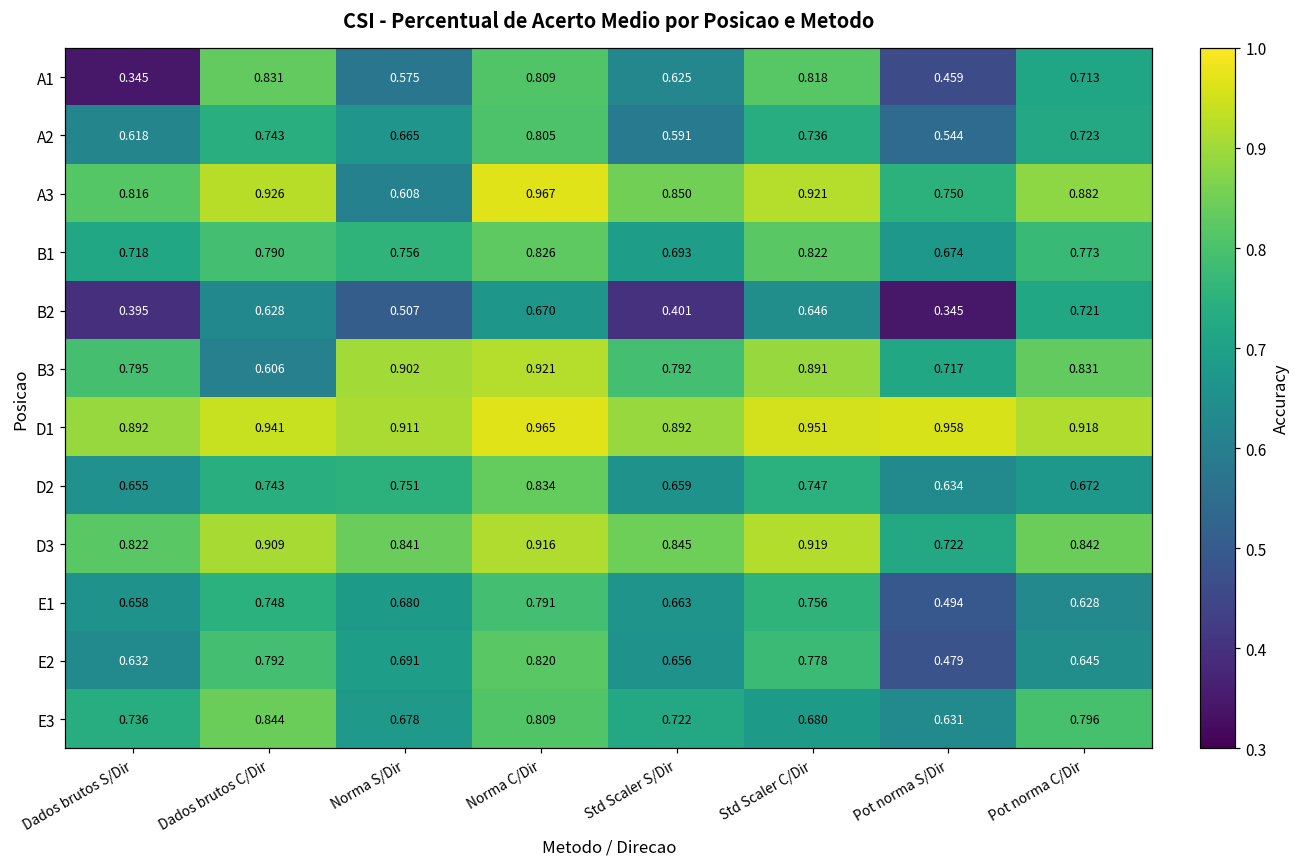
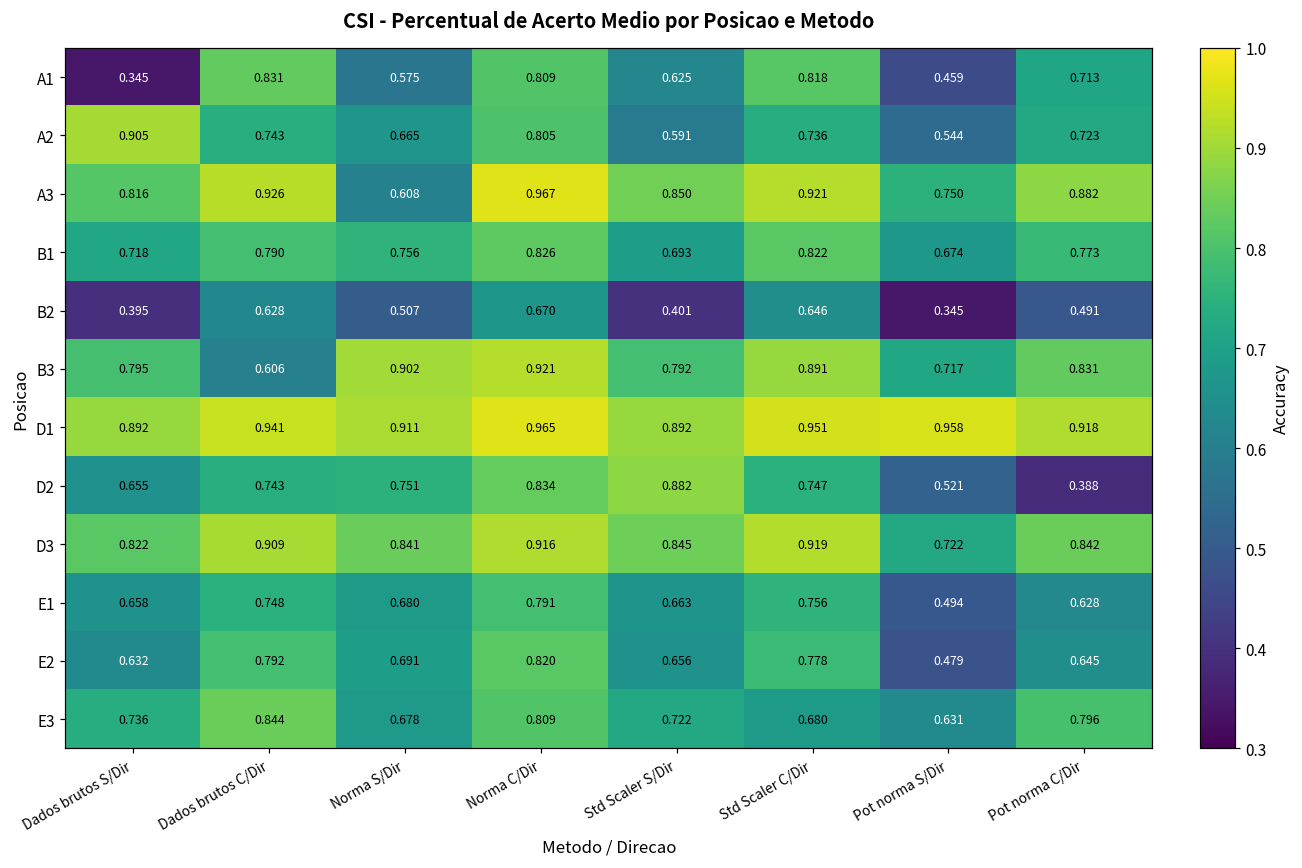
  {
    "A1": {
      "Dados brutos S/Dir": 0.345,
      "Dados brutos C/Dir": 0.831,
      "Norma S/Dir": 0.575,
      "Norma C/Dir": 0.809,
      "Std Scaler S/Dir": 0.625,
      "Std Scaler C/Dir": 0.818,
      "Pot norma S/Dir": 0.459,
      "Pot norma C/Dir": 0.713
    },
    "A2": {
-     "Dados brutos S/Dir": 0.618,
+     "Dados brutos S/Dir": 0.905,
      "Dados brutos C/Dir": 0.743,
      "Norma S/Dir": 0.665,
      "Norma C/Dir": 0.805,
      "Std Scaler S/Dir": 0.591,
      "Std Scaler C/Dir": 0.736,
      "Pot norma S/Dir": 0.544,
      "Pot norma C/Dir": 0.723
    },
    "A3": {
      "Dados brutos S/Dir": 0.816,
      "Dados brutos C/Dir": 0.926,
      "Norma S/Dir": 0.608,
      "Norma C/Dir": 0.967,
      "Std Scaler S/Dir": 0.850,
      "Std Scaler C/Dir": 0.921,
      "Pot norma S/Dir": 0.750,
      "Pot norma C/Dir": 0.882
    },
    "B1": {
      "Dados brutos S/Dir": 0.718,
      "Dados brutos C/Dir": 0.790,
      "Norma S/Dir": 0.756,
      "Norma C/Dir": 0.826,
      "Std Scaler S/Dir": 0.693,
      "Std Scaler C/Dir": 0.822,
      "Pot norma S/Dir": 0.674,
      "Pot norma C/Dir": 0.773
    },
    "B2": {
      "Dados brutos S/Dir": 0.395,
      "Dados brutos C/Dir": 0.628,
      "Norma S/Dir": 0.507,
      "Norma C/Dir": 0.670,
      "Std Scaler S/Dir": 0.401,
      "Std Scaler C/Dir": 0.646,
      "Pot norma S/Dir": 0.345,
-     "Pot norma C/Dir": 0.721
+     "Pot norma C/Dir": 0.491
    },
    "B3": {
      "Dados brutos S/Dir": 0.795,
      "Dados brutos C/Dir": 0.606,
      "Norma S/Dir": 0.902,
      "Norma C/Dir": 0.921,
      "Std Scaler S/Dir": 0.792,
      "Std Scaler C/Dir": 0.891,
      "Pot norma S/Dir": 0.717,
      "Pot norma C/Dir": 0.831
    },
    "D1": {
      "Dados brutos S/Dir": 0.892,
      "Dados brutos C/Dir": 0.941,
      "Norma S/Dir": 0.911,
      "Norma C/Dir": 0.965,
      "Std Scaler S/Dir": 0.892,
      "Std Scaler C/Dir": 0.951,
      "Pot norma S/Dir": 0.958,
      "Pot norma C/Dir": 0.918
    },
    "D2": {
      "Dados brutos S/Dir": 0.655,
      "Dados brutos C/Dir": 0.743,
      "Norma S/Dir": 0.751,
      "Norma C/Dir": 0.834,
-     "Std Scaler S/Dir": 0.659,
+     "Std Scaler S/Dir": 0.882,
      "Std Scaler C/Dir": 0.747,
-     "Pot norma S/Dir": 0.634,
-     "Pot norma C/Dir": 0.672
+     "Pot norma S/Dir": 0.521,
+     "Pot norma C/Dir": 0.388
    },
    "D3": {
      "Dados brutos S/Dir": 0.822,
      "Dados brutos C/Dir": 0.909,
      "Norma S/Dir": 0.841,
      "Norma C/Dir": 0.916,
      "Std Scaler S/Dir": 0.845,
      "Std Scaler C/Dir": 0.919,
      "Pot norma S/Dir": 0.722,
      "Pot norma C/Dir": 0.842
    },
    "E1": {
      "Dados brutos S/Dir": 0.658,
      "Dados brutos C/Dir": 0.748,
      "Norma S/Dir": 0.680,
      "Norma C/Dir": 0.791,
      "Std Scaler S/Dir": 0.663,
      "Std Scaler C/Dir": 0.756,
      "Pot norma S/Dir": 0.494,
      "Pot norma C/Dir": 0.628
    },
    "E2": {
      "Dados brutos S/Dir": 0.632,
      "Dados brutos C/Dir": 0.792,
      "Norma S/Dir": 0.691,
      "Norma C/Dir": 0.820,
      "Std Scaler S/Dir": 0.656,
      "Std Scaler C/Dir": 0.778,
      "Pot norma S/Dir": 0.479,
      "Pot norma C/Dir": 0.645
    },
    "E3": {
      "Dados brutos S/Dir": 0.736,
      "Dados brutos C/Dir": 0.844,
      "Norma S/Dir": 0.678,
      "Norma C/Dir": 0.809,
      "Std Scaler S/Dir": 0.722,
      "Std Scaler C/Dir": 0.680,
      "Pot norma S/Dir": 0.631,
      "Pot norma C/Dir": 0.796
    }
  }
